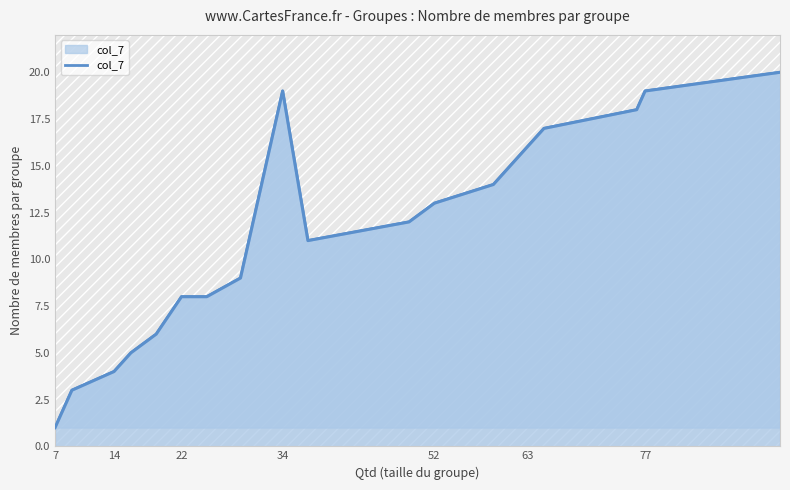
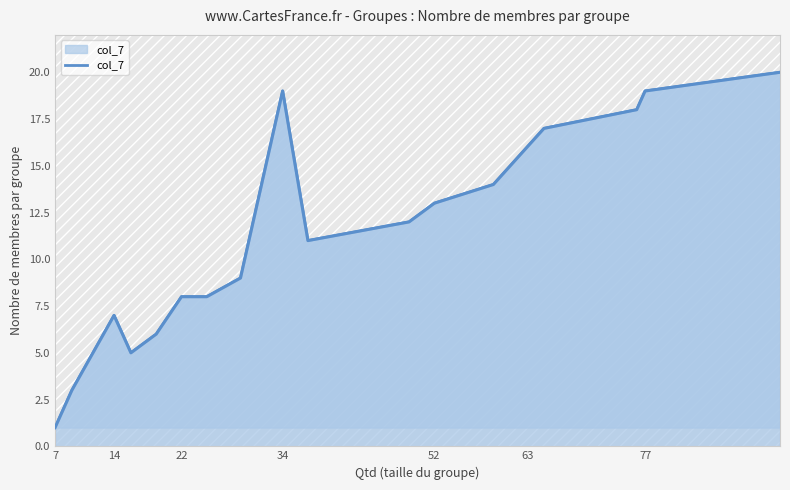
  {
    "7": 1,
-   "14": 4,
+   "14": 7,
    "22": 8,
    "34": 19,
    "52": 13,
    "63": 16,
    "77": 19
  }
